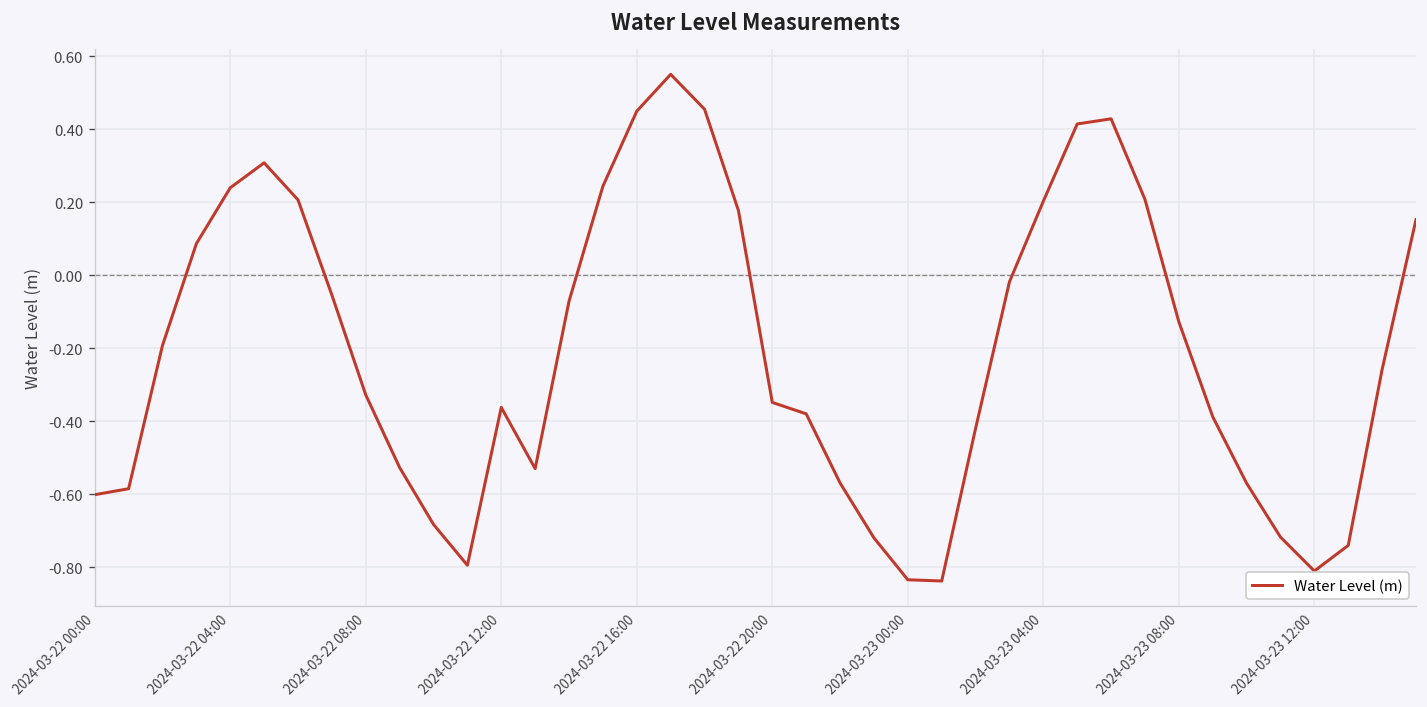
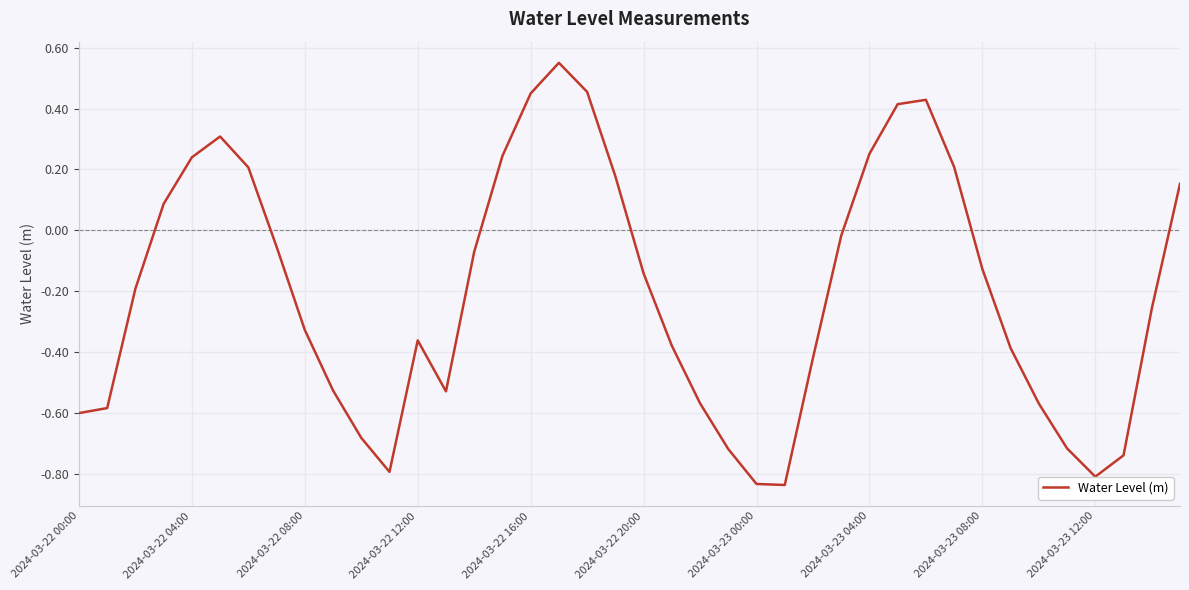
  {
    "2024-03-22 00:00": -0.60,
    "2024-03-22 04:00": 0.24,
    "2024-03-22 08:00": -0.33,
    "2024-03-22 12:00": -0.36,
    "2024-03-22 16:00": 0.45,
-   "2024-03-22 20:00": -0.35,
+   "2024-03-22 20:00": -0.14,
    "2024-03-23 00:00": -0.83,
-   "2024-03-23 04:00": 0.20,
+   "2024-03-23 04:00": 0.25,
    "2024-03-23 08:00": -0.13,
    "2024-03-23 12:00": -0.81
  }
